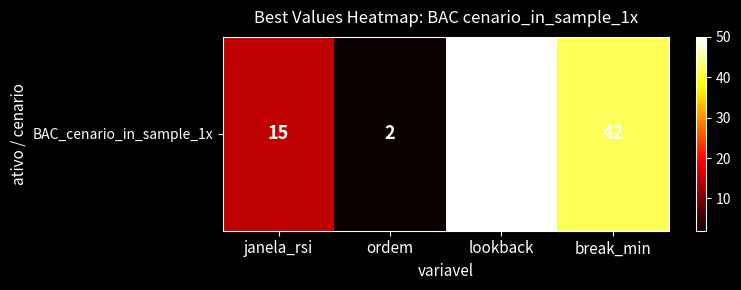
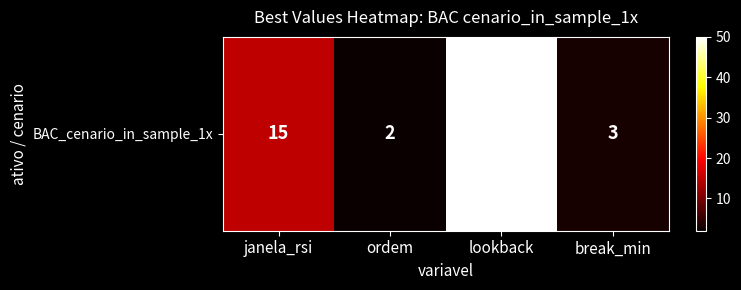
  {
    "BAC_cenario_in_sample_1x": {
      "janela_rsi": 15,
      "ordem": 2,
-     "break_min": 42
+     "break_min": 3
    }
  }
